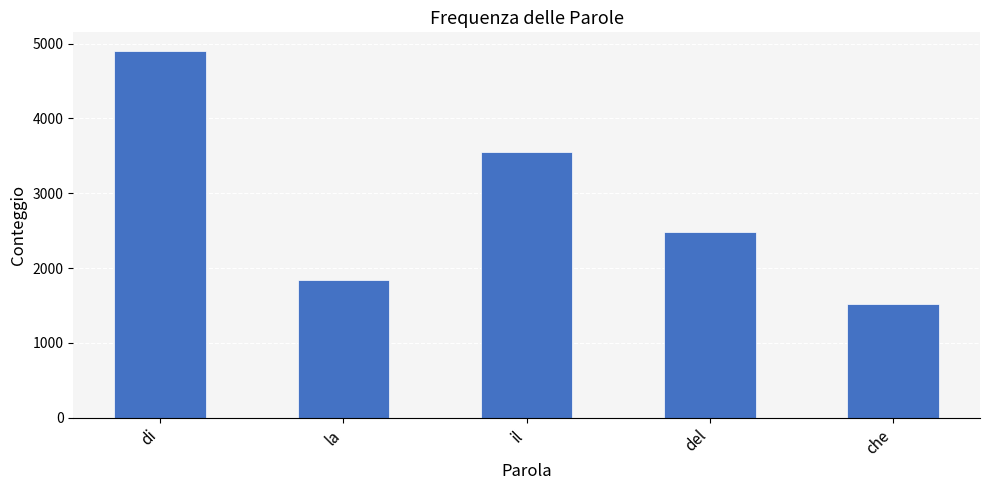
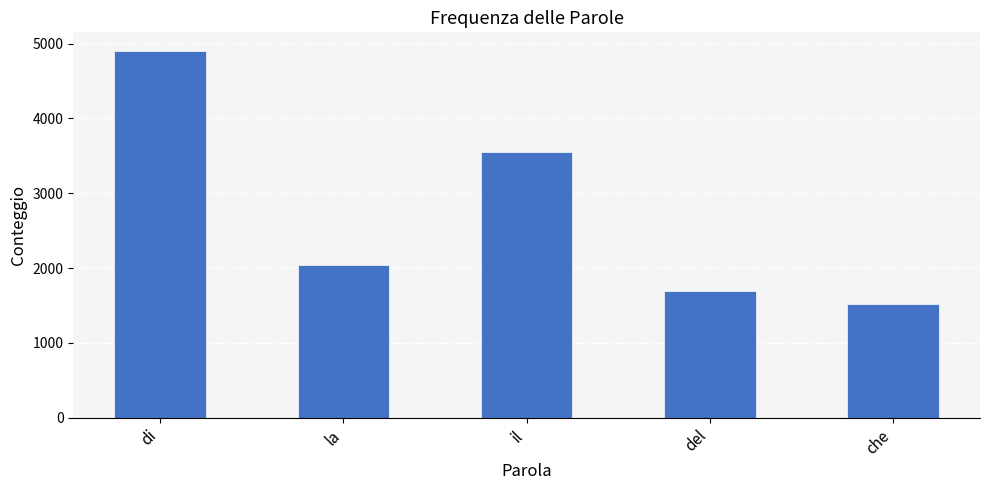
  {
    "di": 4900,
-   "la": 1800,
+   "la": 2000,
    "il": 3600,
-   "del": 2500,
+   "del": 1700,
    "che": 1500
  }
